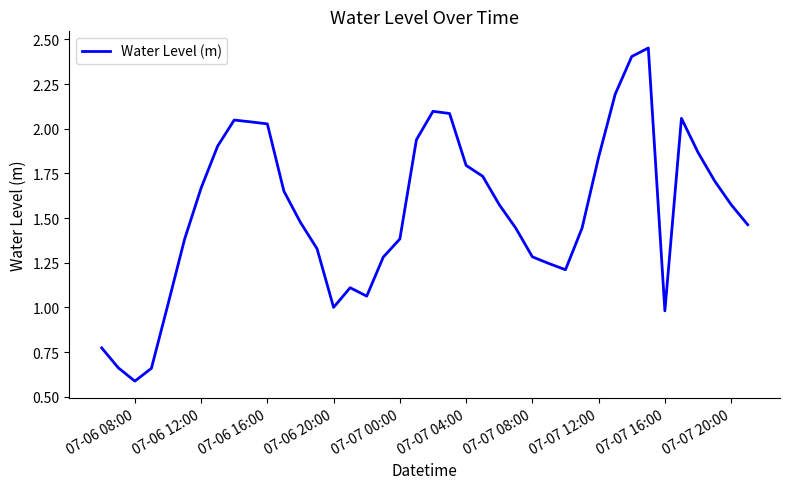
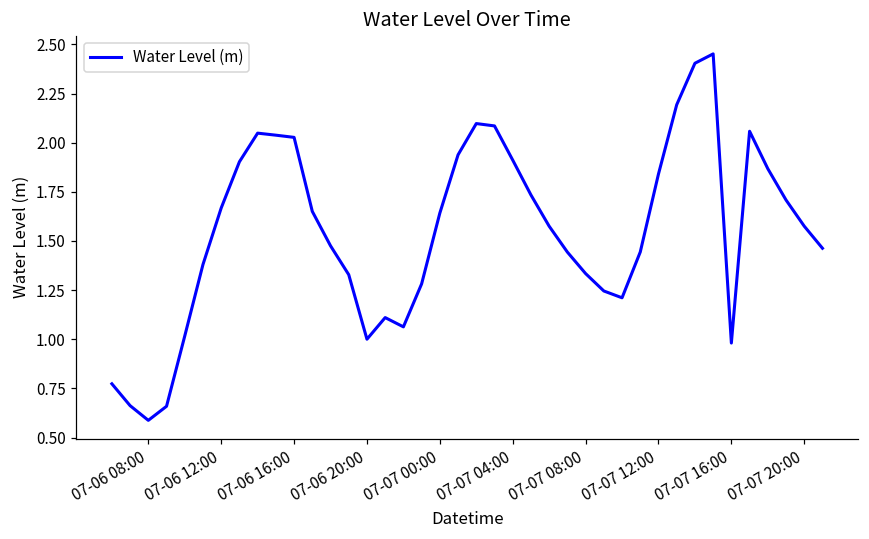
  {
    "07-06 08:00": 0.59,
    "07-06 12:00": 1.67,
    "07-06 16:00": 2.03,
    "07-06 20:00": 1.00,
-   "07-07 00:00": 1.38,
-   "07-07 04:00": 1.79,
-   "07-07 08:00": 1.28,
+   "07-07 00:00": 1.64,
+   "07-07 04:00": 1.91,
+   "07-07 08:00": 1.33,
    "07-07 12:00": 1.84,
    "07-07 16:00": 0.98,
    "07-07 20:00": 1.58
  }
